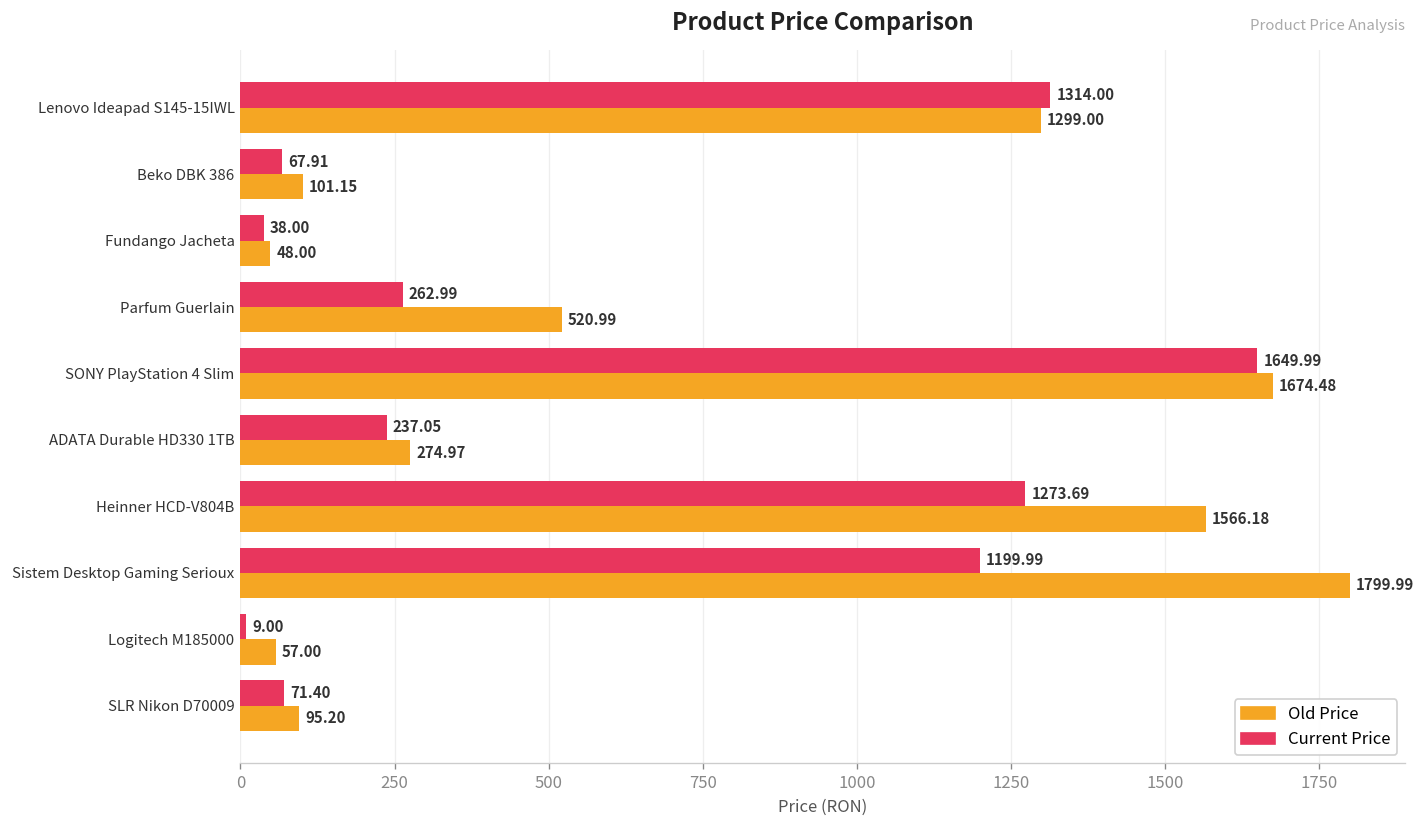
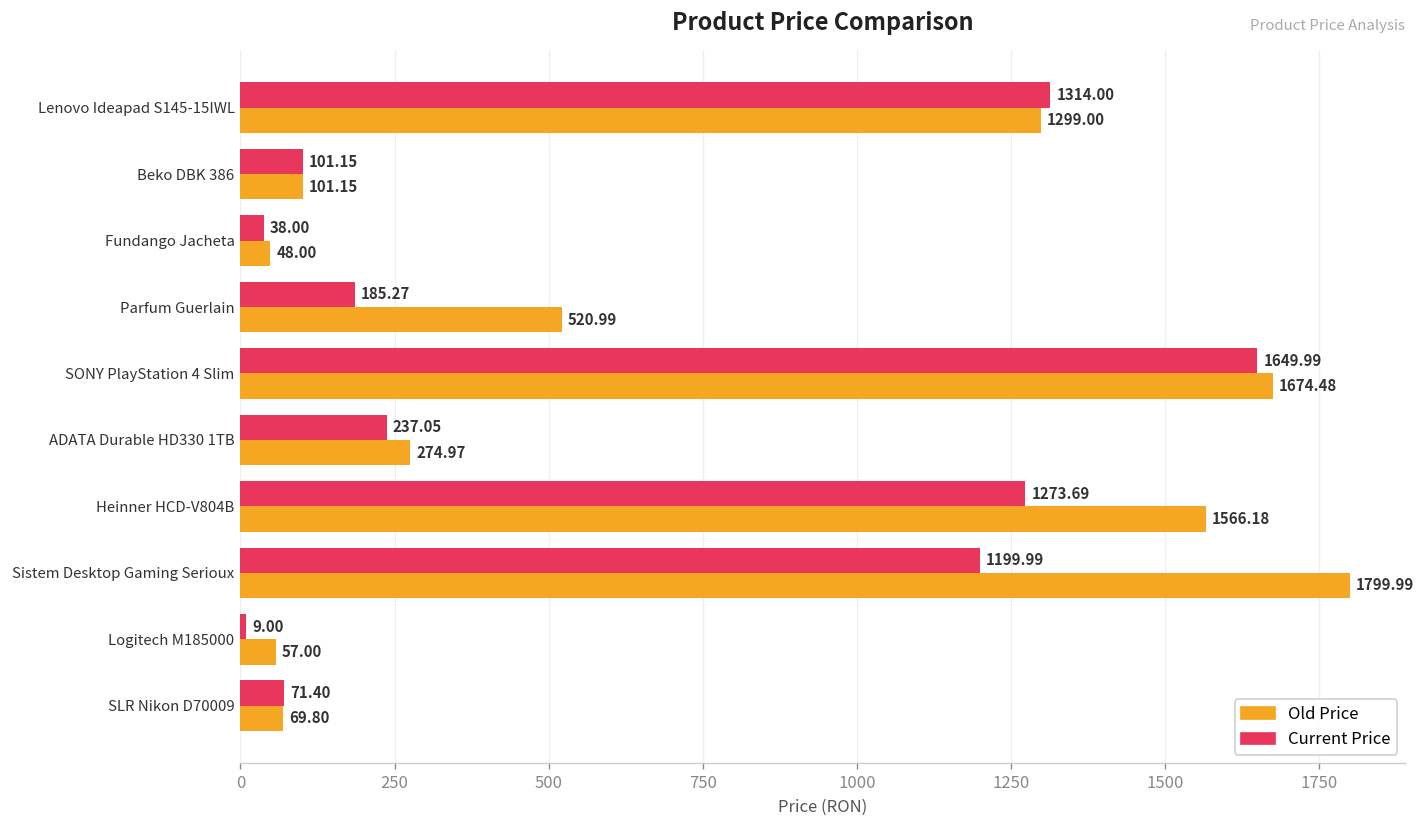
  {
    "Old Price": {
      "Lenovo Ideapad S145-15IWL": 1299.00,
      "Beko DBK 386": 101.15,
      "Fundango Jacheta": 48.00,
      "Parfum Guerlain": 520.99,
      "SONY PlayStation 4 Slim": 1674.48,
      "ADATA Durable HD330 1TB": 274.97,
      "Heinner HCD-V804B": 1566.18,
      "Sistem Desktop Gaming Serioux": 1799.99,
      "Logitech M185000": 57.00,
-     "SLR Nikon D70009": 95.20
+     "SLR Nikon D70009": 69.80
    },
    "Current Price": {
      "Lenovo Ideapad S145-15IWL": 1314.00,
-     "Beko DBK 386": 67.91,
+     "Beko DBK 386": 101.15,
      "Fundango Jacheta": 38.00,
-     "Parfum Guerlain": 262.99,
+     "Parfum Guerlain": 185.27,
      "SONY PlayStation 4 Slim": 1649.99,
      "ADATA Durable HD330 1TB": 237.05,
      "Heinner HCD-V804B": 1273.69,
      "Sistem Desktop Gaming Serioux": 1199.99,
      "Logitech M185000": 9.00,
      "SLR Nikon D70009": 71.40
    }
  }
